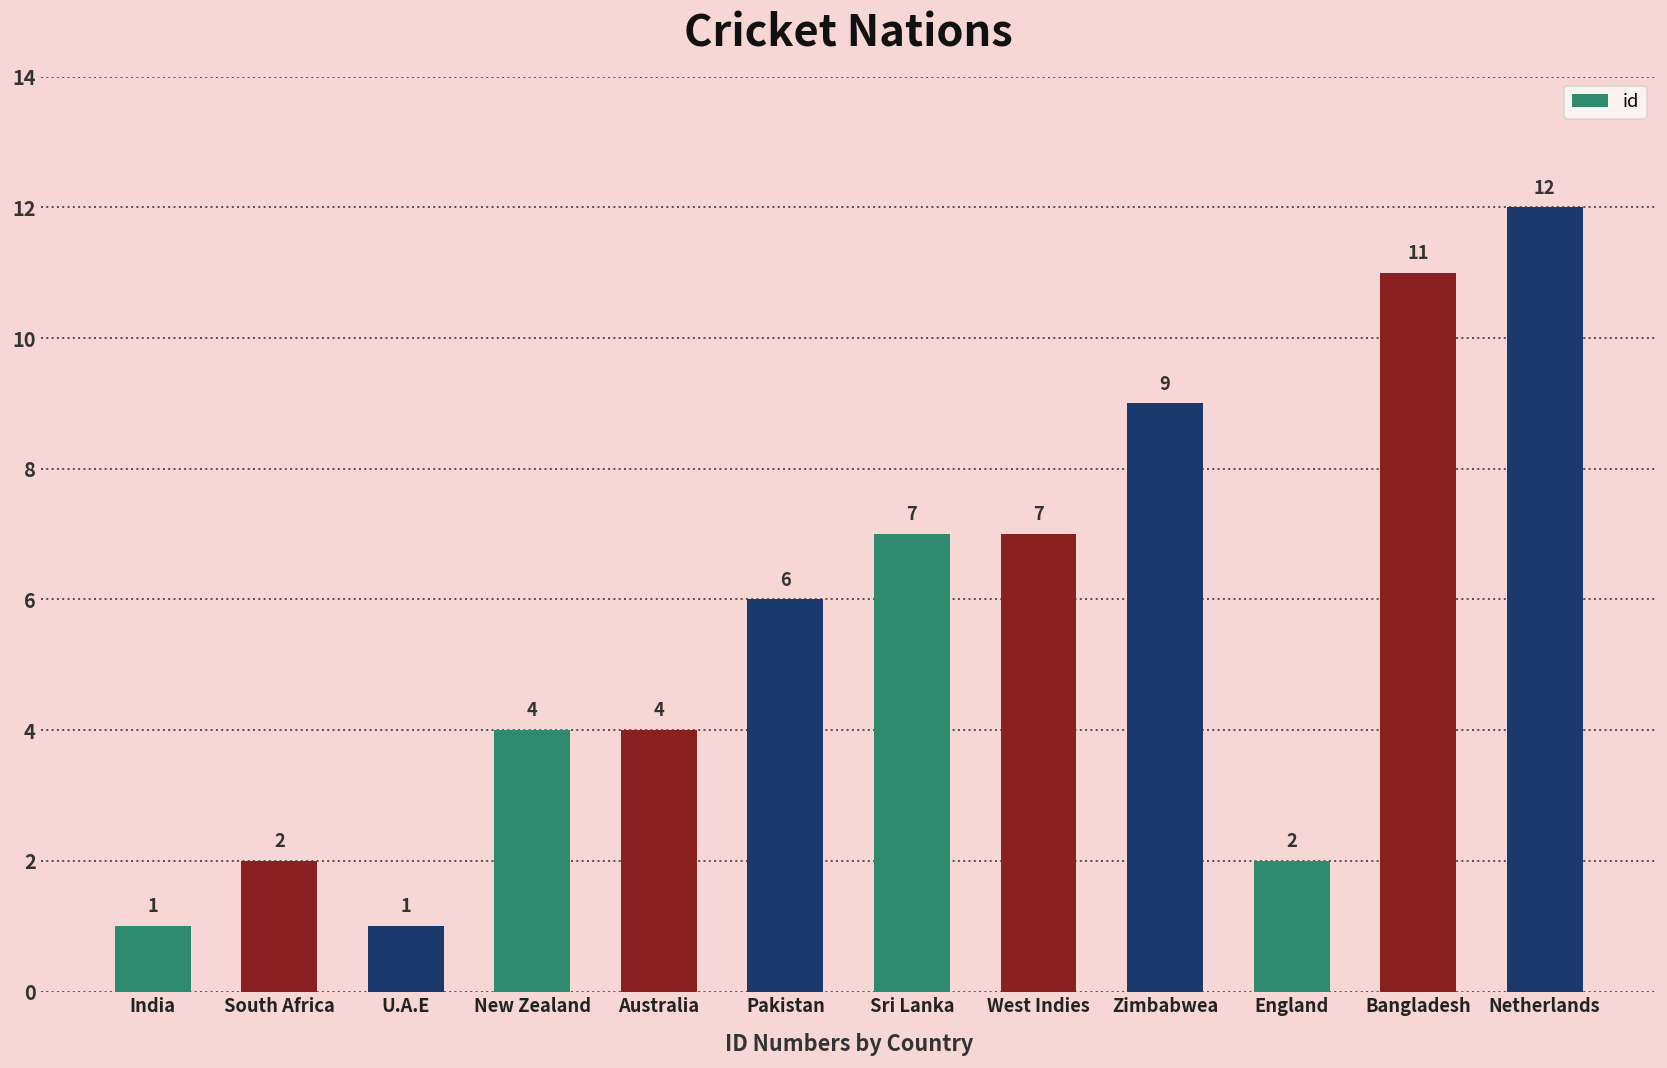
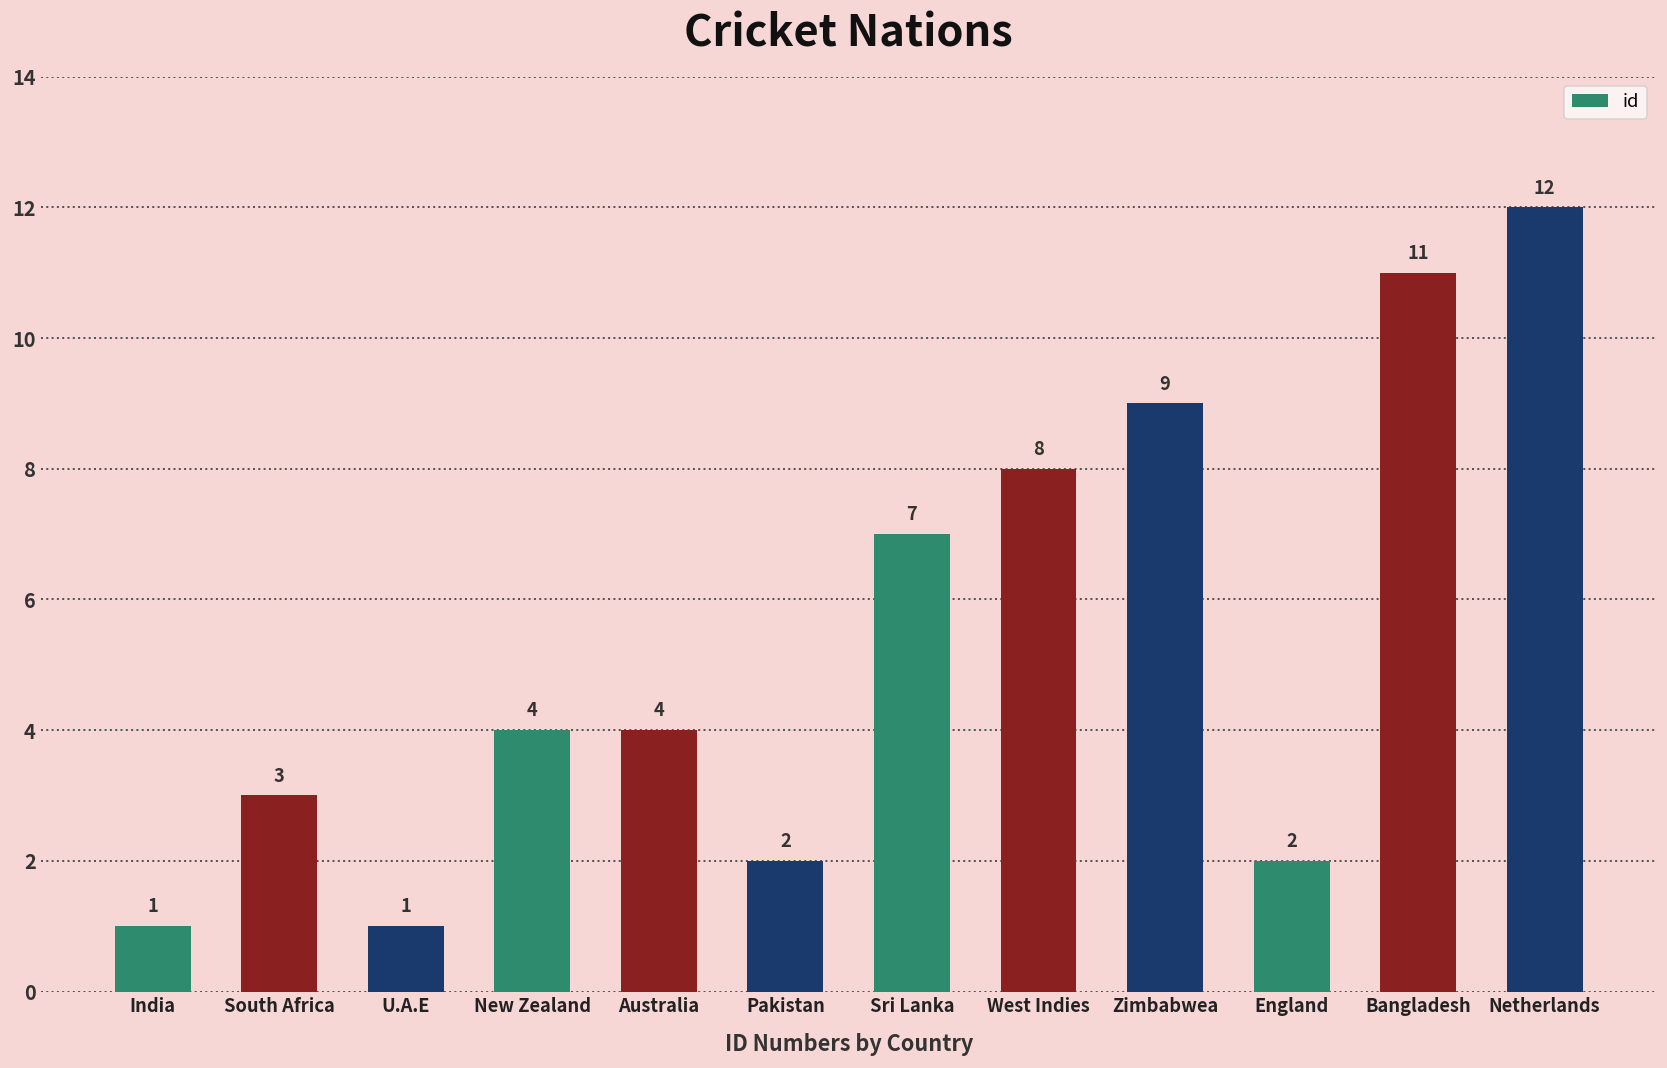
  {
    "India": 1,
-   "South Africa": 2,
+   "South Africa": 3,
    "U.A.E": 1,
    "New Zealand": 4,
    "Australia": 4,
-   "Pakistan": 6,
+   "Pakistan": 2,
    "Sri Lanka": 7,
-   "West Indies": 7,
+   "West Indies": 8,
    "Zimbabwea": 9,
    "England": 2,
    "Bangladesh": 11,
    "Netherlands": 12
  }
